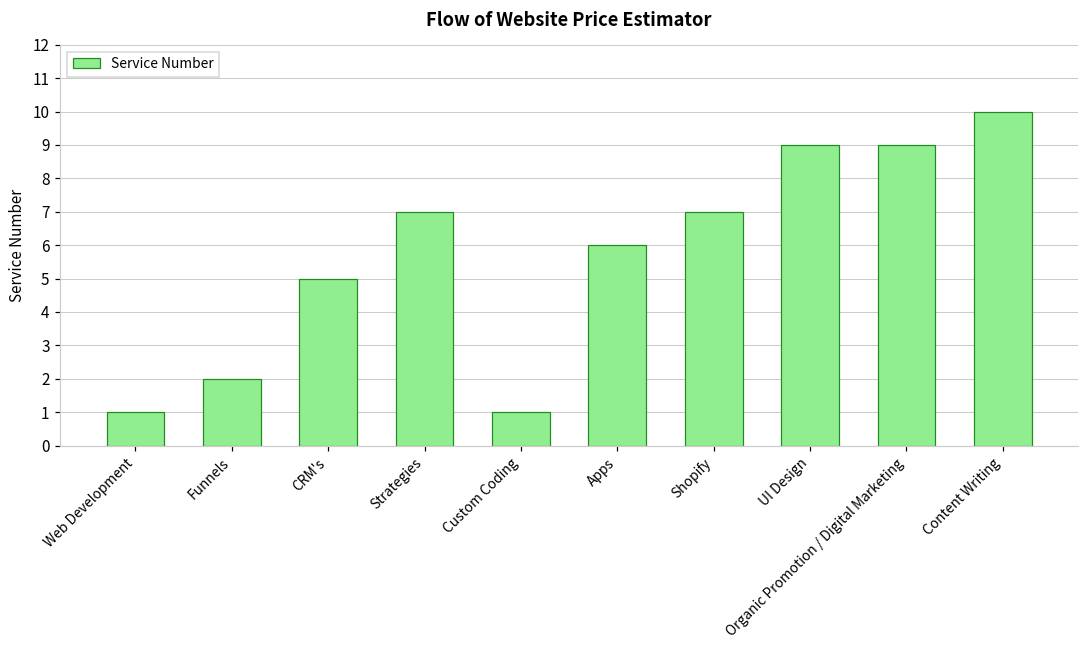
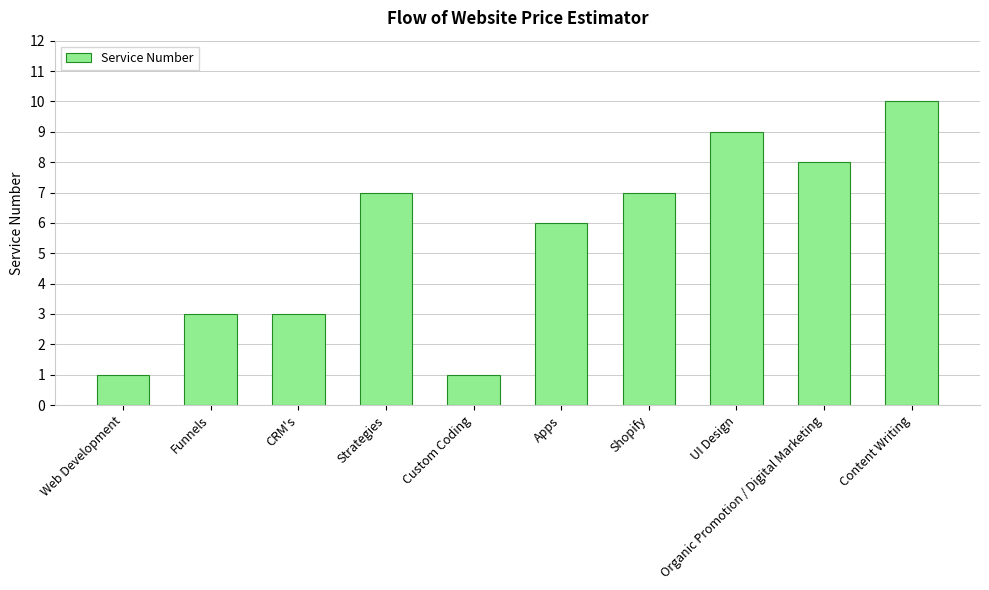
  {
    "Web Development": 1,
-   "Funnels": 2,
-   "CRM's": 5,
+   "Funnels": 3,
+   "CRM's": 3,
    "Strategies": 7,
    "Custom Coding": 1,
    "Apps": 6,
    "Shopify": 7,
    "UI Design": 9,
-   "Organic Promotion / Digital Marketing": 9,
+   "Organic Promotion / Digital Marketing": 8,
    "Content Writing": 10
  }
